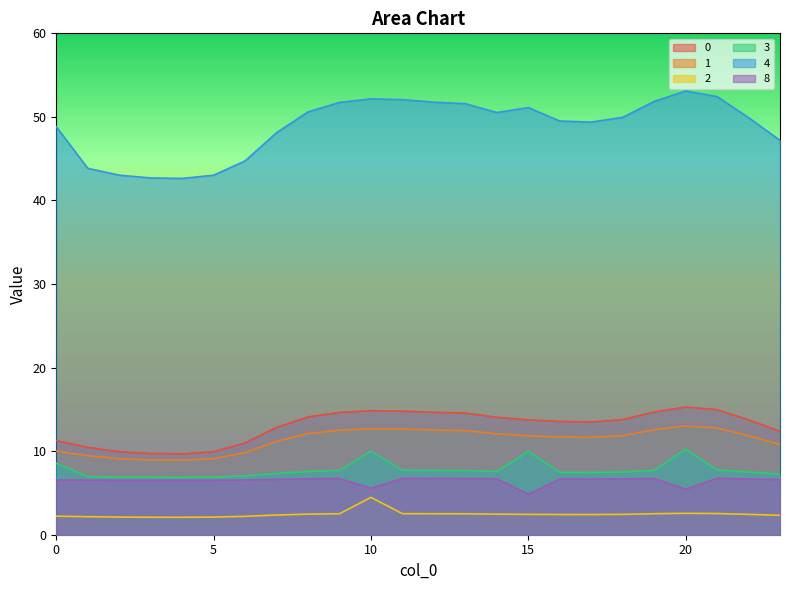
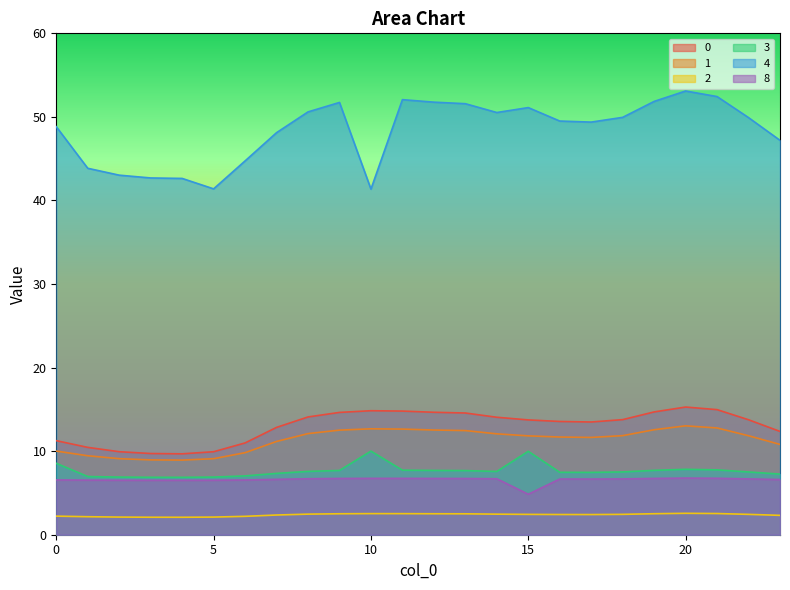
  {
    "2": {
      "0": 2,
      "5": 2,
-     "10": 4,
+     "10": 3,
      "15": 2,
      "20": 3
    },
    "3": {
      "0": 9,
      "5": 7,
      "10": 10,
      "15": 10,
-     "20": 10
+     "20": 8
    },
    "4": {
      "0": 49,
-     "5": 43,
-     "10": 52,
+     "5": 41,
+     "10": 41,
      "15": 51,
      "20": 53
    },
    "8": {
      "0": 7,
      "5": 7,
-     "10": 6,
+     "10": 7,
      "15": 5,
-     "20": 5
+     "20": 7
    }
  }
